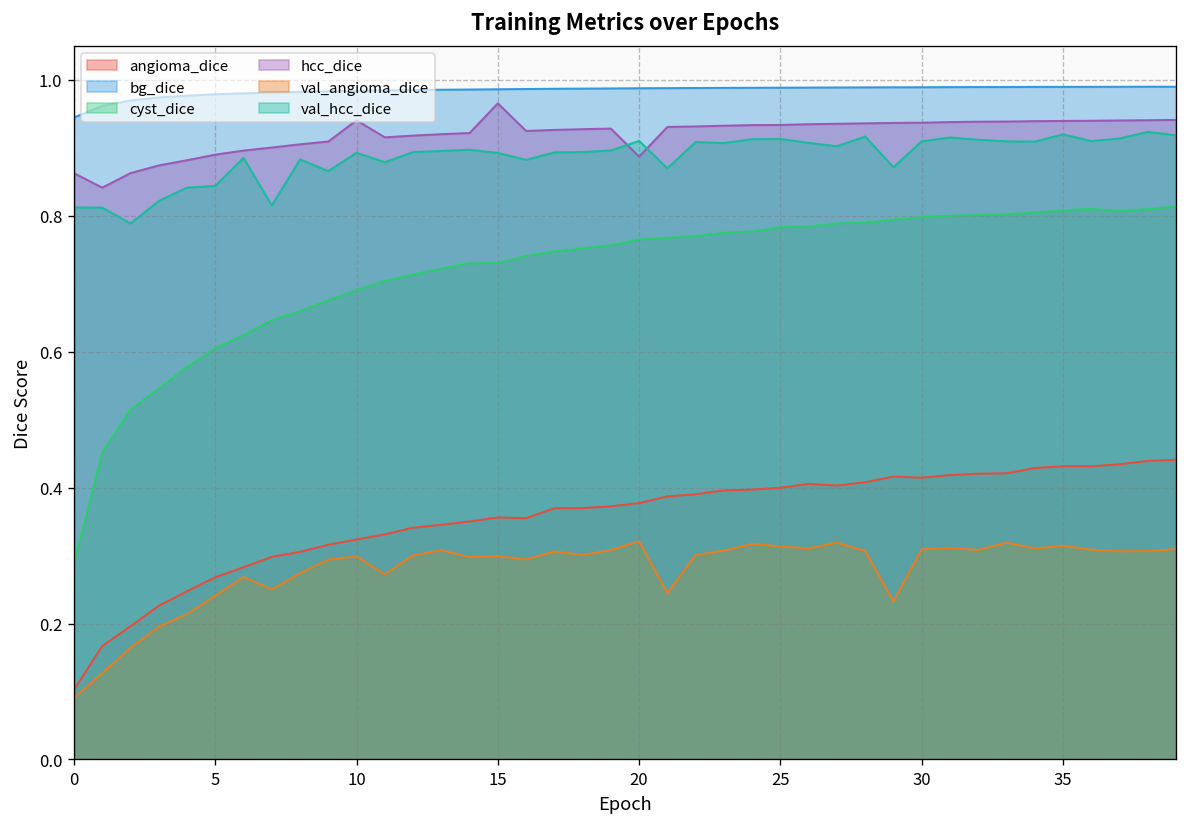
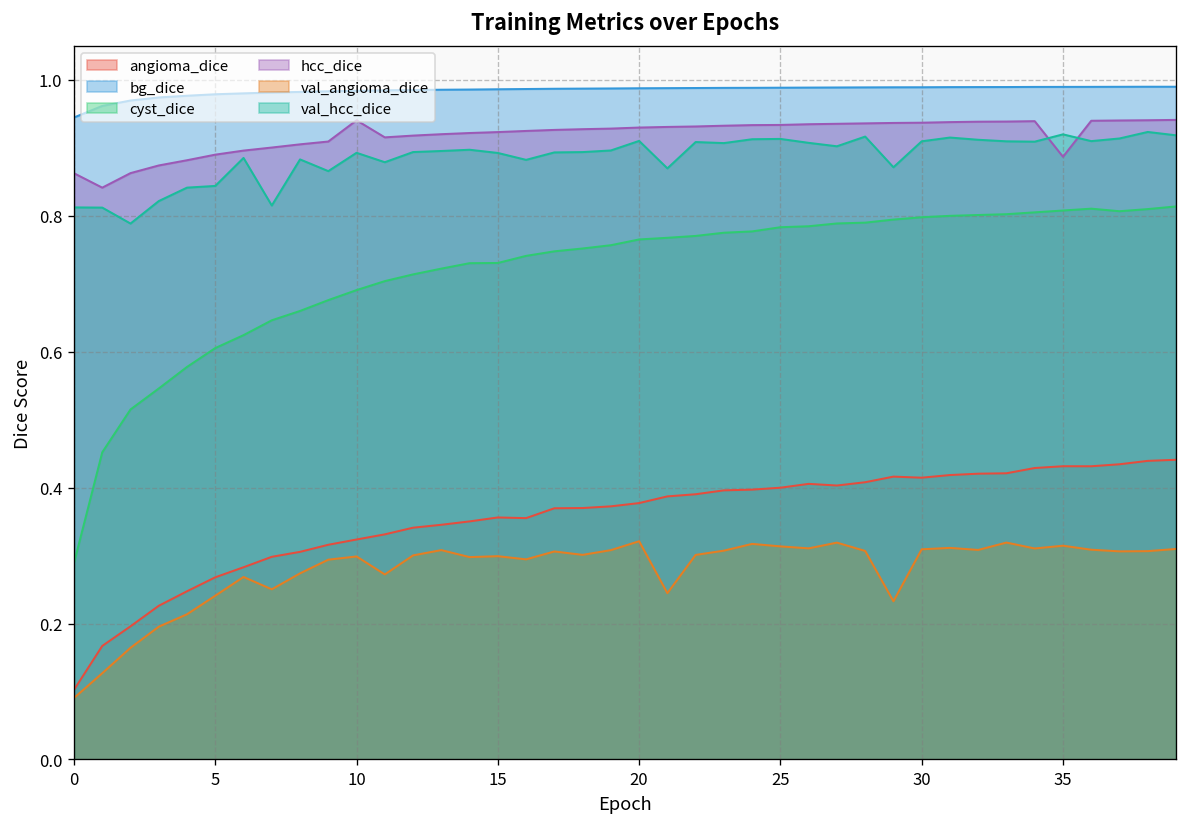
  {
    "hcc_dice": {
      "0": 0.86,
      "5": 0.89,
-     "15": 0.97,
-     "20": 0.89,
+     "15": 0.92,
+     "20": 0.93,
      "25": 0.93,
      "30": 0.94,
-     "35": 0.94
+     "35": 0.89
    }
  }
